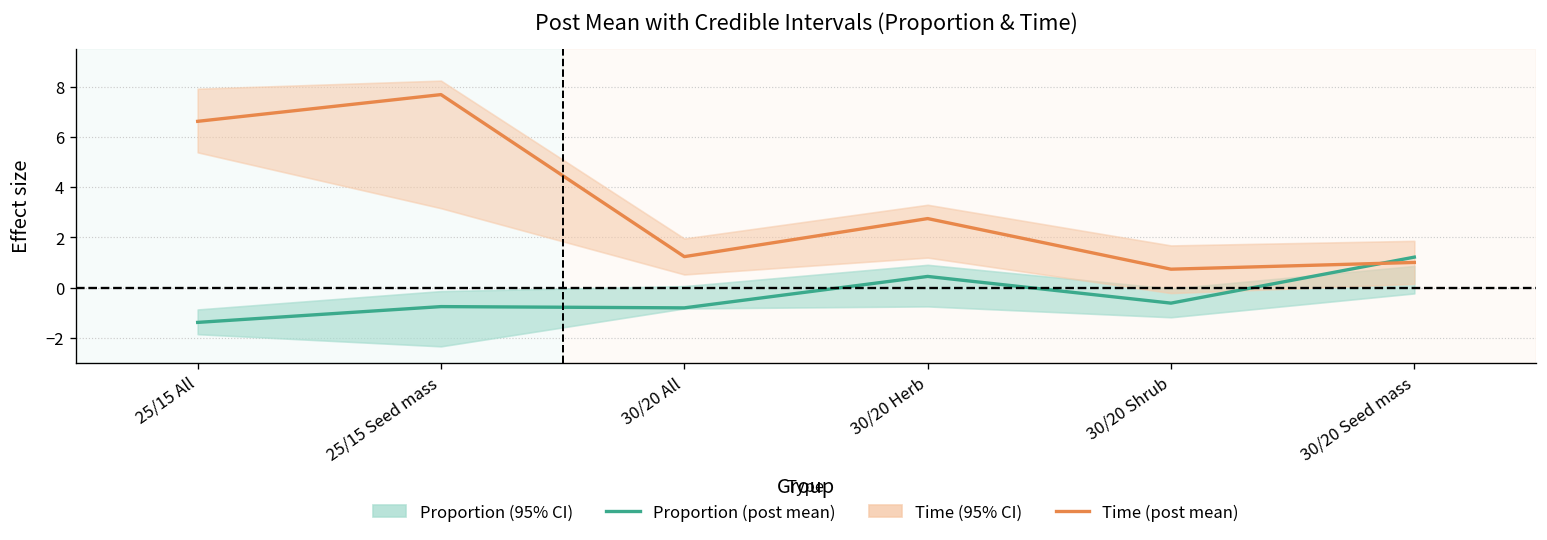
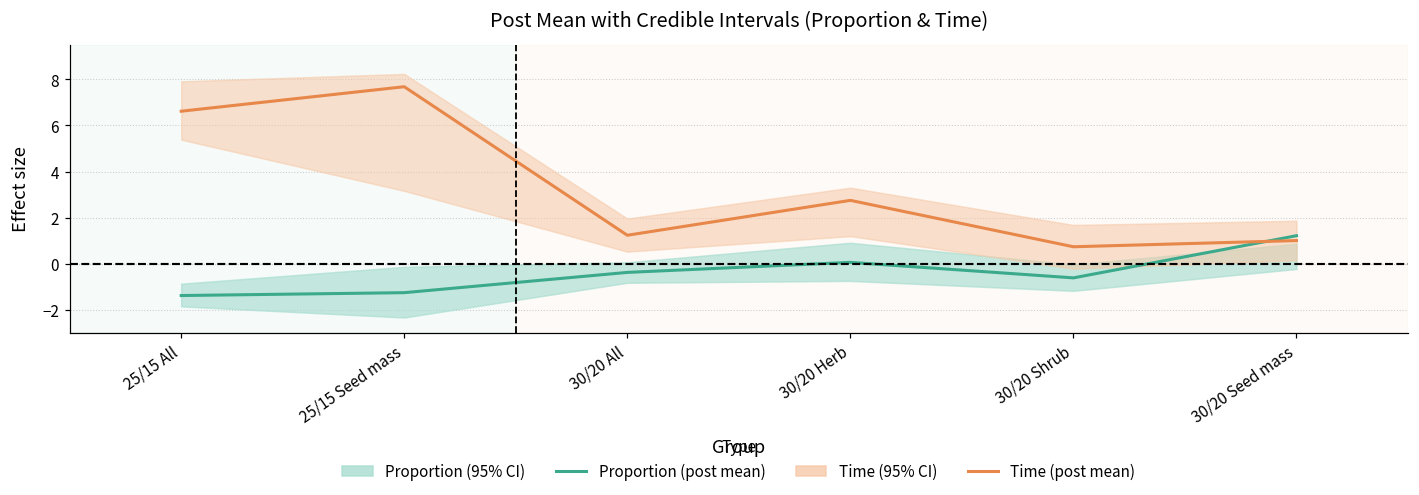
  {
    "Proportion (post mean)": {
      "25/15 All": -1.4,
-     "25/15 Seed mass": -0.8,
-     "30/20 All": -0.8,
-     "30/20 Herb": 0.4,
+     "25/15 Seed mass": -1.3,
+     "30/20 All": -0.4,
+     "30/20 Herb": 0.1,
      "30/20 Shrub": -0.6,
      "30/20 Seed mass": 1.2
    },
    "Time (post mean)": {
      "25/15 All": 6.6,
      "25/15 Seed mass": 7.7,
      "30/20 All": 1.2,
      "30/20 Herb": 2.7,
      "30/20 Shrub": 0.7,
      "30/20 Seed mass": 1.0
    }
  }
